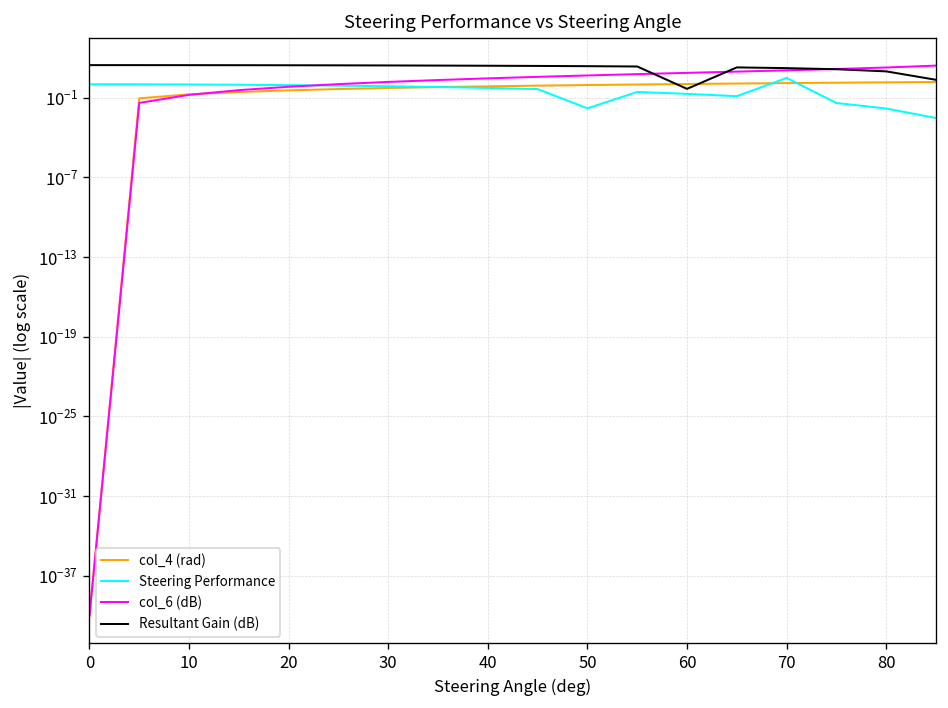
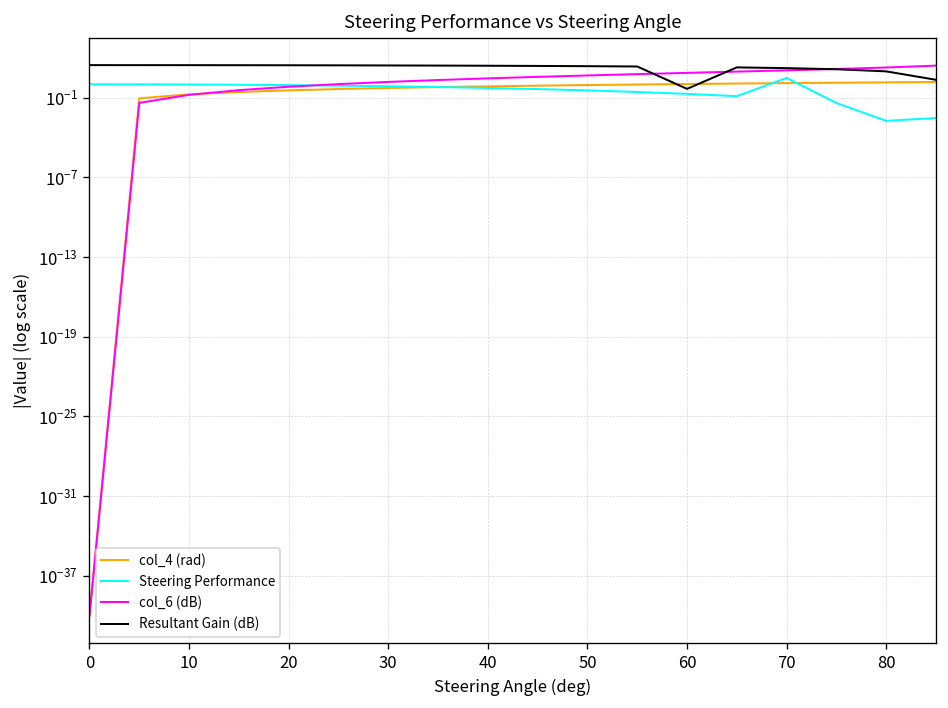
  {
    "col_4 (rad)": {
      "20": 0.3,
      "50": 1,
      "60": 1,
      "70": 1,
      "80": 1
    },
    "Steering Performance": {
      "0": 1,
      "10": 1,
-     "50": 0.02,
+     "50": 0.3,
      "60": 0.2,
      "70": 3,
-     "80": 0.01
+     "80": 0.002
    },
    "col_6 (dB)": {
      "30": 1,
      "40": 3,
      "50": 5,
      "60": 10,
      "80": 20
    },
    "Resultant Gain (dB)": {
      "0": 30,
      "10": 30,
      "20": 30,
      "30": 30,
      "40": 20,
      "50": 20,
      "60": 0.5,
      "80": 10
    }
  }
